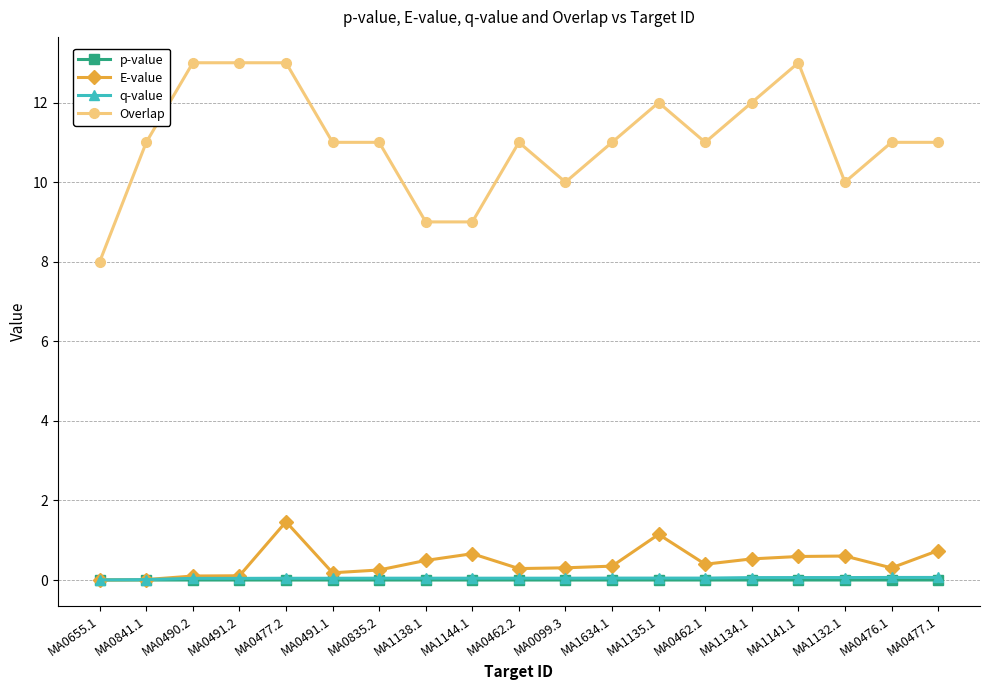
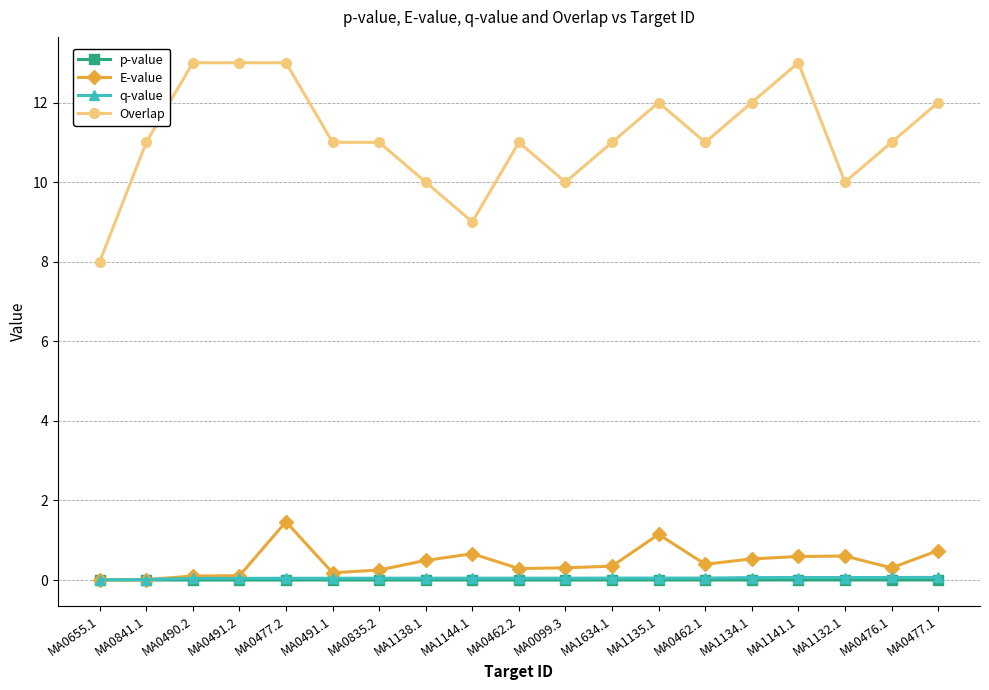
  {
    "E-value": {
      "MA0491.2": 0.1,
      "MA0477.2": 1.5,
      "MA0491.1": 0.2,
      "MA0835.2": 0.3,
      "MA1138.1": 0.5,
      "MA1144.1": 0.7,
      "MA0462.2": 0.3,
      "MA0099.3": 0.3,
      "MA1634.1": 0.3,
      "MA1135.1": 1.1,
      "MA0462.1": 0.4,
      "MA1134.1": 0.5,
      "MA1141.1": 0.6,
      "MA1132.1": 0.6,
      "MA0476.1": 0.3,
      "MA0477.1": 0.7
    },
    "Overlap": {
      "MA0655.1": 8,
      "MA0841.1": 11,
      "MA0490.2": 13,
      "MA0491.2": 13,
      "MA0477.2": 13,
      "MA0491.1": 11,
      "MA0835.2": 11,
-     "MA1138.1": 9,
+     "MA1138.1": 10,
      "MA1144.1": 9,
      "MA0462.2": 11,
      "MA0099.3": 10,
      "MA1634.1": 11,
      "MA1135.1": 12,
      "MA0462.1": 11,
      "MA1134.1": 12,
      "MA1141.1": 13,
      "MA1132.1": 10,
      "MA0476.1": 11,
-     "MA0477.1": 11
+     "MA0477.1": 12
    }
  }
